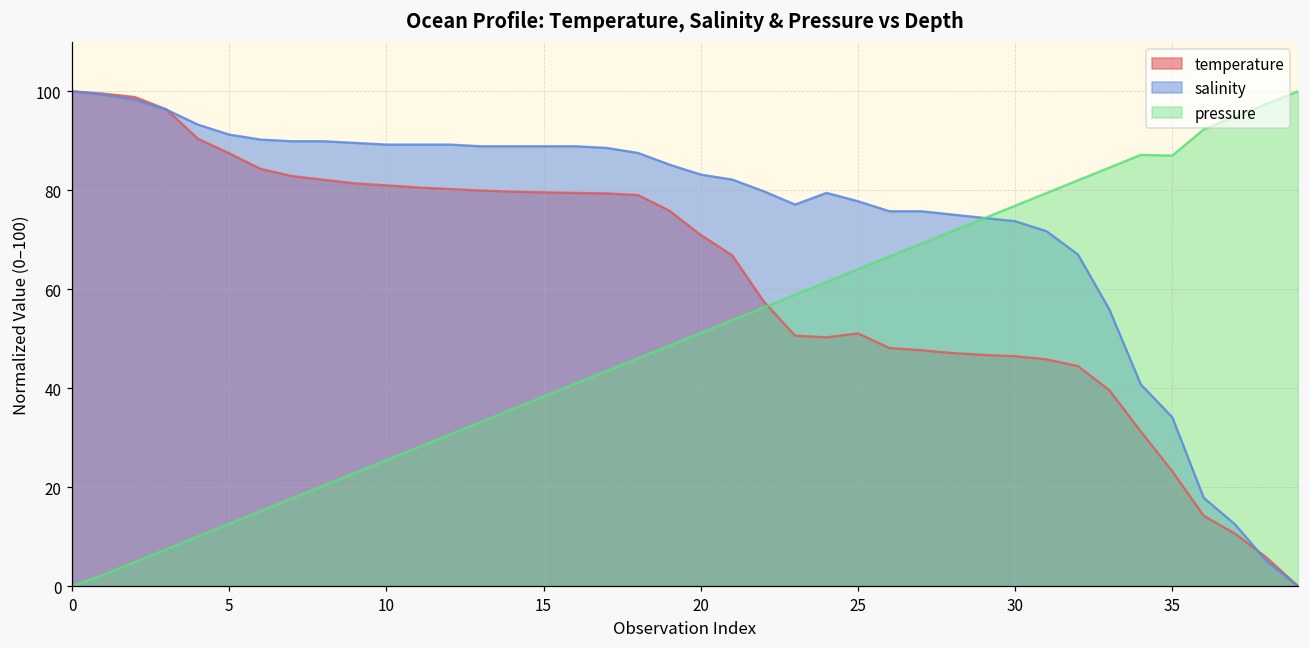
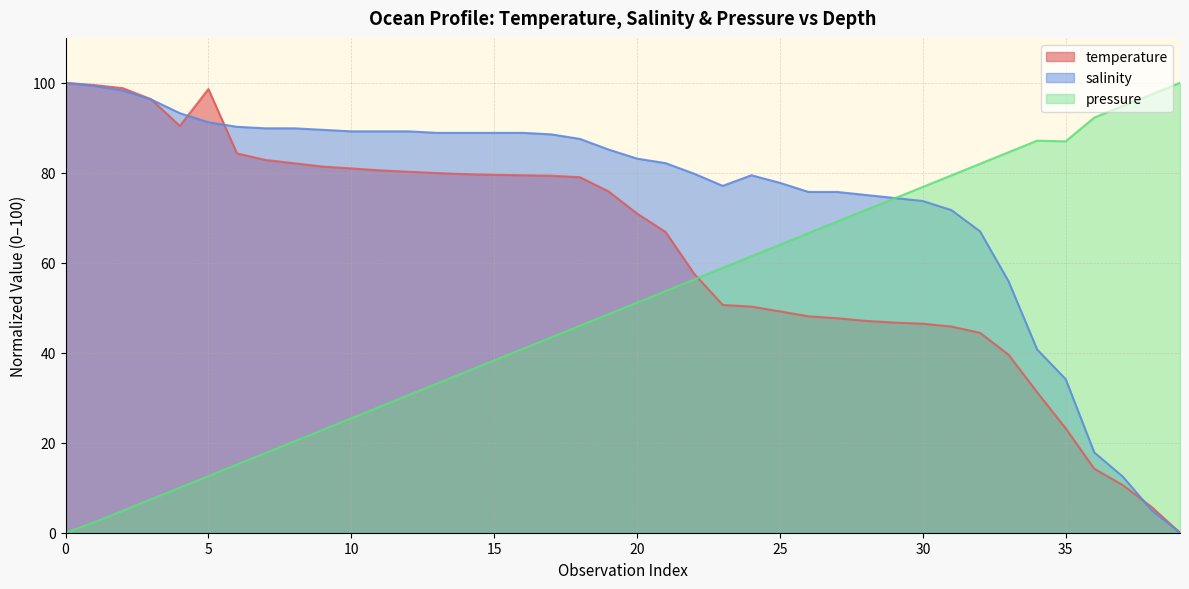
  {
    "temperature": {
-     "5": 87,
+     "5": 99,
      "10": 81,
      "15": 80,
      "20": 71,
-     "25": 51,
+     "25": 49,
      "30": 46,
      "35": 23
    },
    "salinity": {
      "5": 91,
      "10": 89,
      "15": 89,
      "20": 83,
      "25": 78,
      "30": 74,
      "35": 34
    },
    "pressure": {
      "0": 0,
      "5": 13,
      "10": 25,
      "15": 38,
      "20": 51,
      "25": 64,
      "30": 77,
      "35": 87
    }
  }
